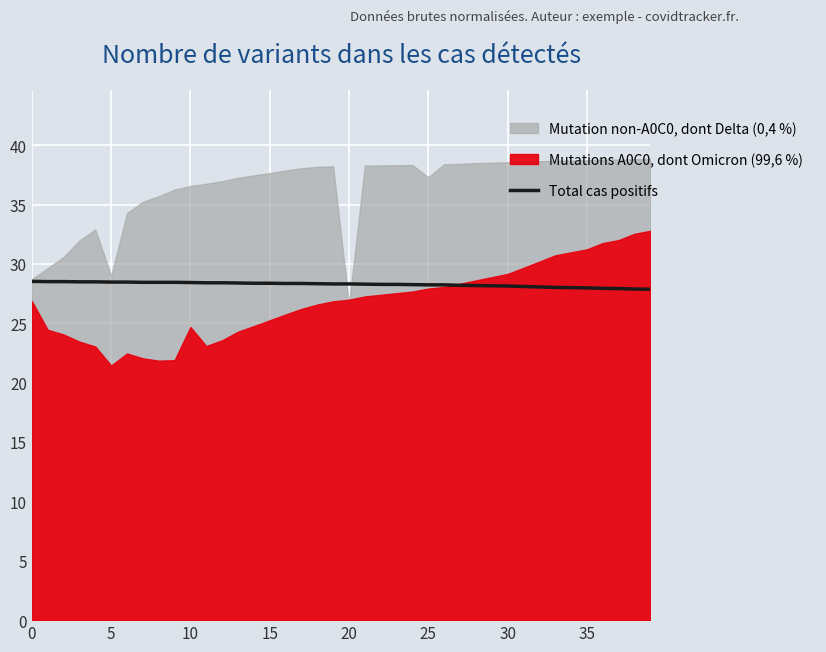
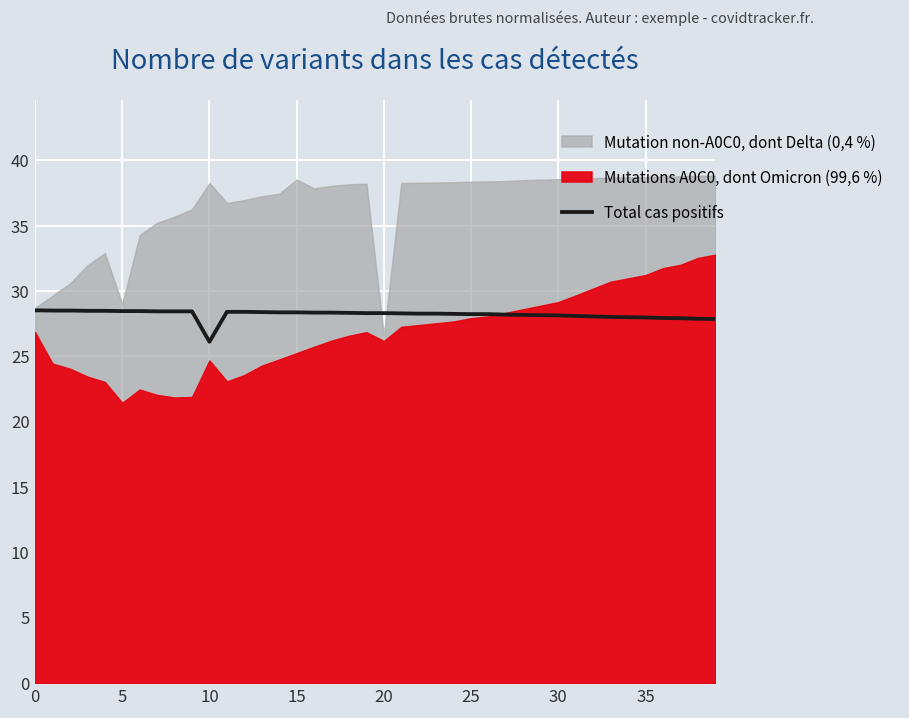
  {
    "Total cas positifs": {
      "5": 28.5,
-     "10": 28.4,
+     "10": 26.1,
      "15": 28.4,
      "20": 28.3,
      "25": 28.2,
      "30": 28.1,
      "35": 28.0
    },
    "Mutation non-A0C0, dont Delta (0,4 %)": {
      "5": 29.0,
-     "10": 36.6,
-     "15": 37.6,
+     "10": 38.3,
+     "15": 38.5,
      "20": 26.6,
-     "25": 37.3
+     "25": 38.4
    },
    "Mutations A0C0, dont Omicron (99,6 %)": {
      "0": 26.9,
      "5": 21.4,
      "10": 24.7,
      "15": 25.2,
-     "20": 27.0,
+     "20": 26.2,
      "25": 27.9,
      "30": 29.2,
      "35": 31.2
    }
  }
